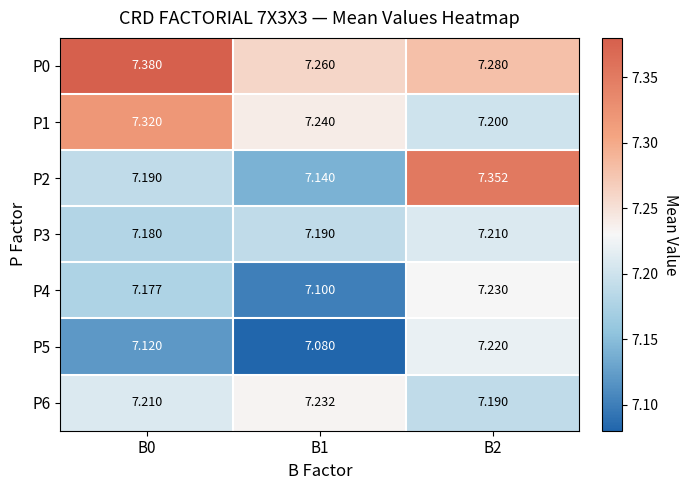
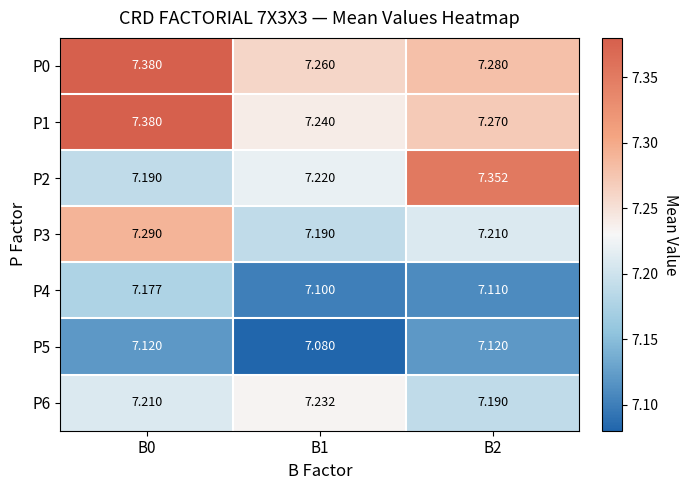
  {
    "P0": {
      "B0": 7.380,
      "B1": 7.260,
      "B2": 7.280
    },
    "P1": {
-     "B0": 7.320,
+     "B0": 7.380,
      "B1": 7.240,
-     "B2": 7.200
+     "B2": 7.270
    },
    "P2": {
      "B0": 7.190,
-     "B1": 7.140,
+     "B1": 7.220,
      "B2": 7.352
    },
    "P3": {
-     "B0": 7.180,
+     "B0": 7.290,
      "B1": 7.190,
      "B2": 7.210
    },
    "P4": {
      "B0": 7.177,
      "B1": 7.100,
-     "B2": 7.230
+     "B2": 7.110
    },
    "P5": {
      "B0": 7.120,
      "B1": 7.080,
-     "B2": 7.220
+     "B2": 7.120
    },
    "P6": {
      "B0": 7.210,
      "B1": 7.232,
      "B2": 7.190
    }
  }
